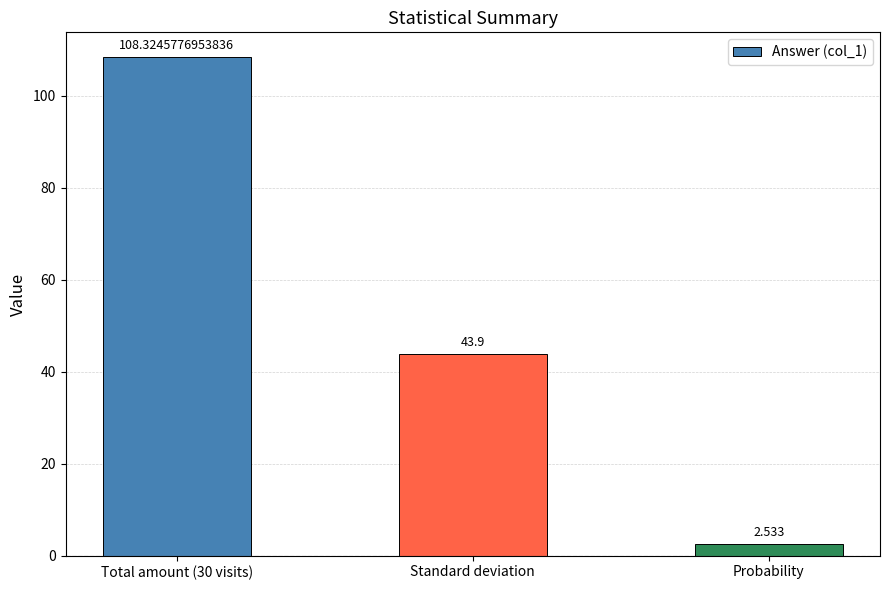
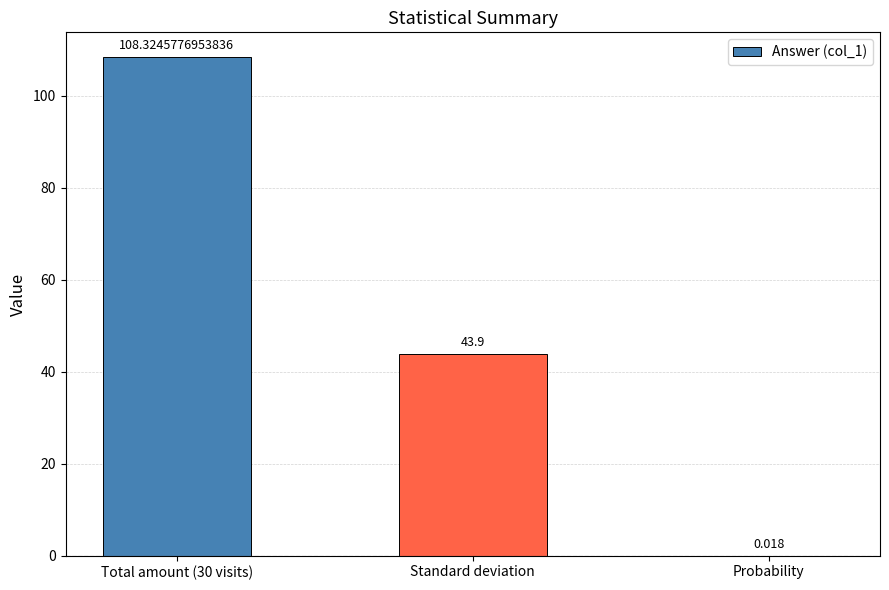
  {
    "Total amount (30 visits)": 108.3245776953836,
    "Standard deviation": 43.9,
-   "Probability": 2.533
+   "Probability": 0.018
  }
